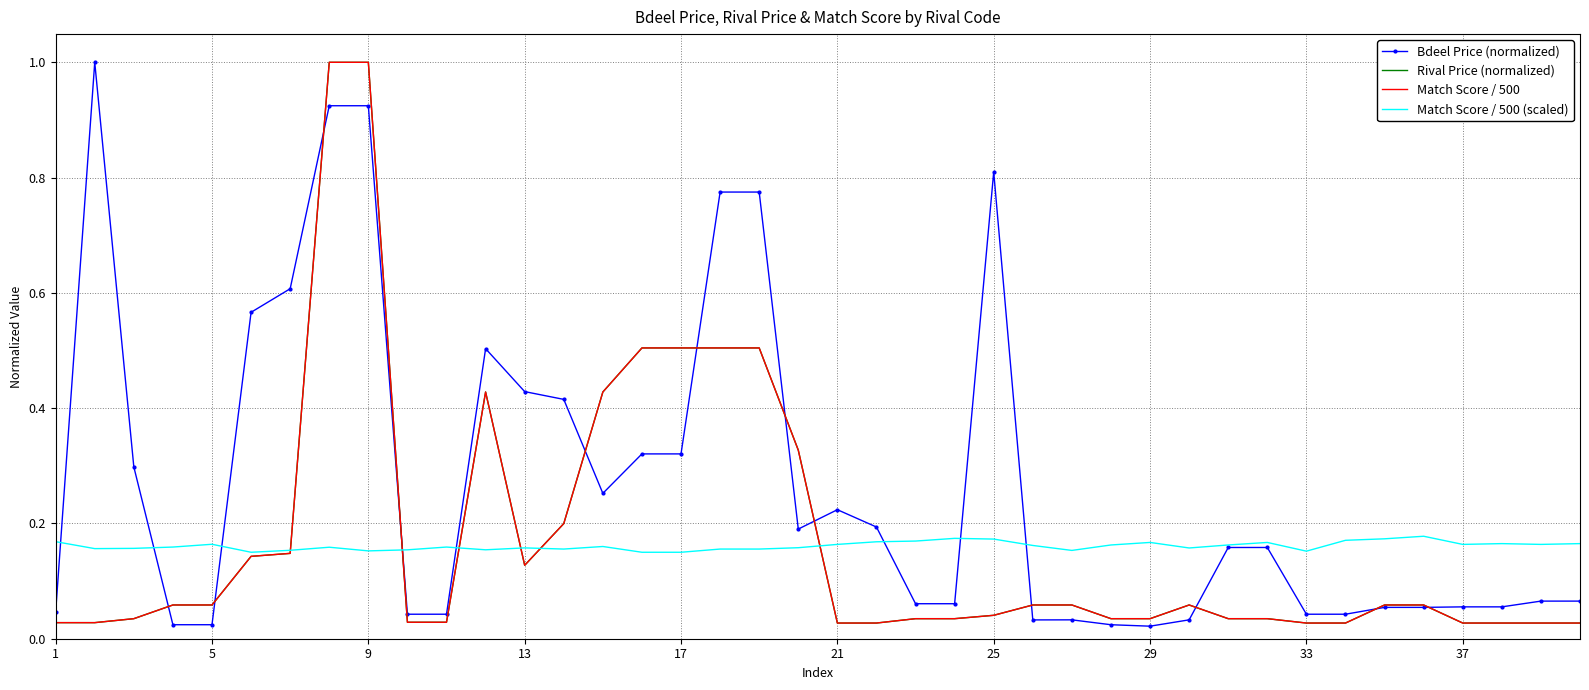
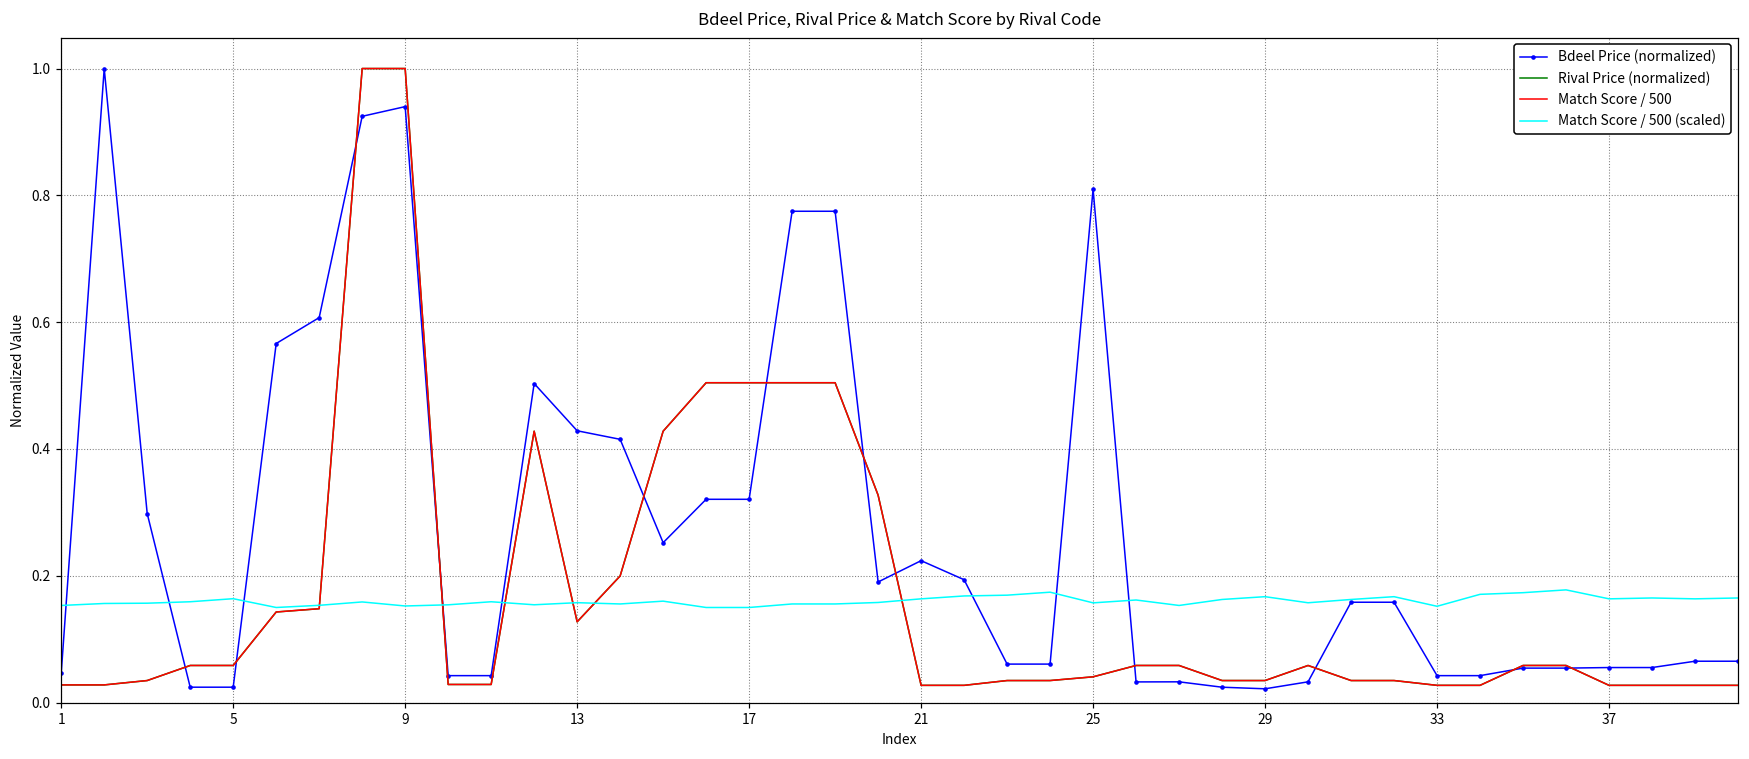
  {
    "Bdeel Price (normalized)": {
      "1": 0.05,
      "5": 0.02,
-     "9": 0.92,
+     "9": 0.94,
      "13": 0.43,
      "17": 0.32,
      "21": 0.22,
      "25": 0.81,
      "29": 0.02,
      "33": 0.04,
      "37": 0.06
    },
    "Match Score / 500": {
      "1": 0.03,
      "5": 0.06,
      "9": 1.00,
      "13": 0.13,
      "17": 0.50,
      "21": 0.03,
      "25": 0.04,
      "29": 0.03,
      "33": 0.03,
      "37": 0.03
    },
    "Match Score / 500 (scaled)": {
-     "1": 0.17,
+     "1": 0.15,
      "5": 0.16,
      "9": 0.15,
      "13": 0.16,
      "17": 0.15,
      "21": 0.16,
-     "25": 0.17,
+     "25": 0.16,
      "29": 0.17,
      "33": 0.15,
      "37": 0.16
    }
  }
